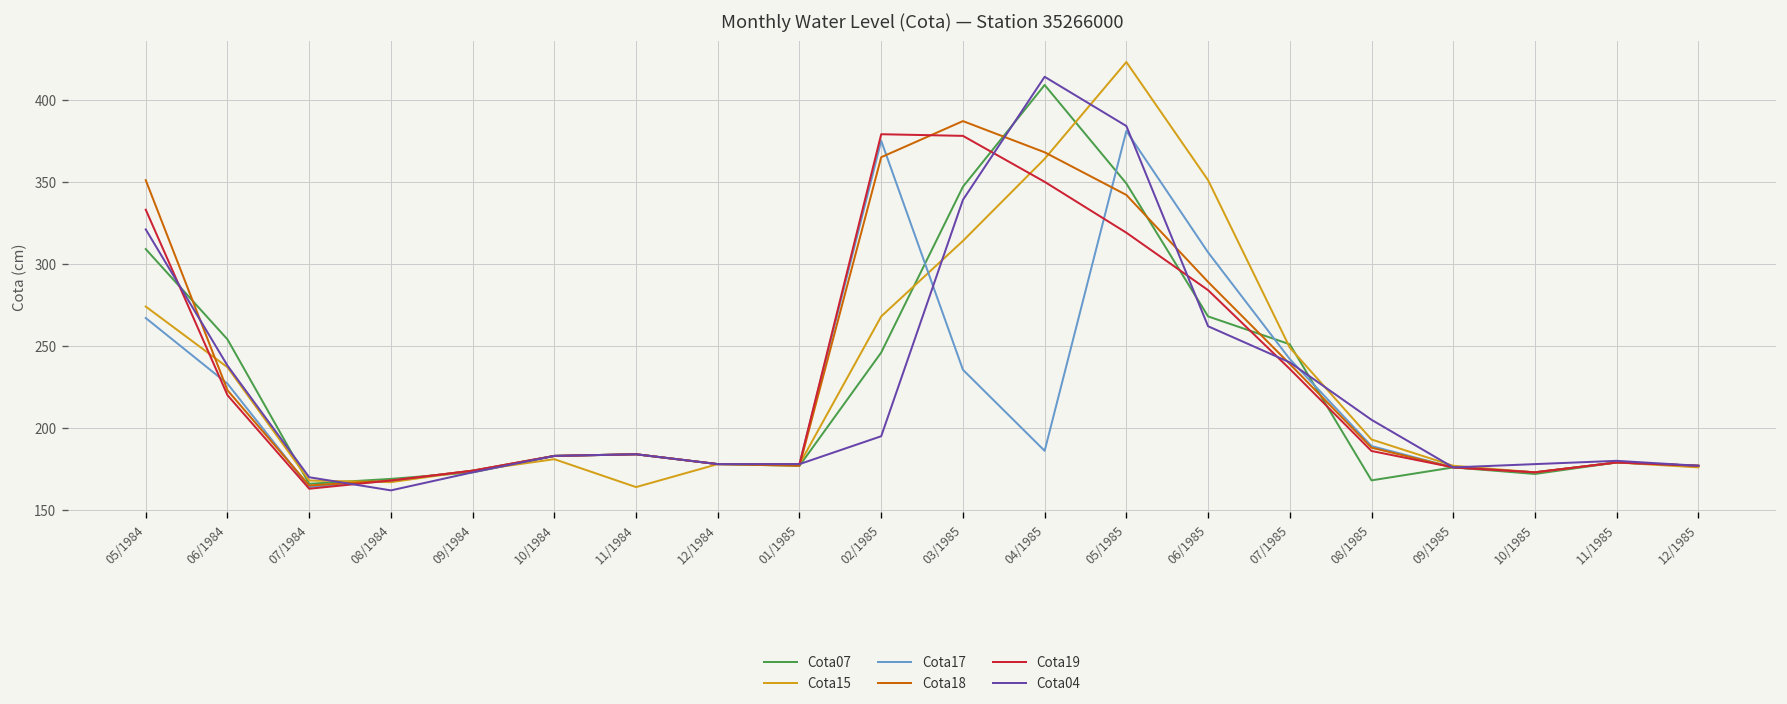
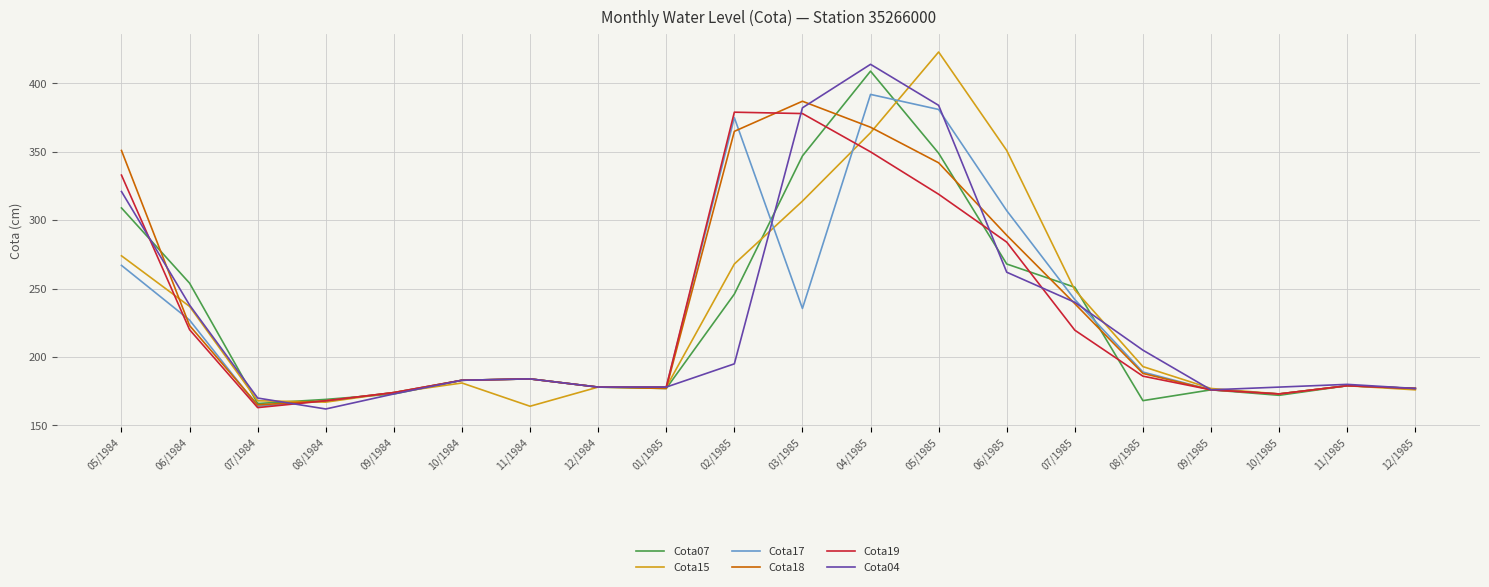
  {
    "Cota07": {
      "05/1984": 309,
      "06/1984": 254,
      "02/1985": 246,
      "03/1985": 347,
      "04/1985": 409,
      "05/1985": 349,
      "06/1985": 268,
      "07/1985": 251,
      "08/1985": 168
    },
    "Cota15": {
      "05/1984": 274,
      "07/1984": 168,
      "10/1984": 181,
      "11/1984": 164,
      "02/1985": 268,
      "03/1985": 314,
      "04/1985": 364,
      "05/1985": 423,
      "06/1985": 351,
      "07/1985": 249,
      "08/1985": 193
    },
    "Cota17": {
      "05/1984": 267,
      "06/1984": 227,
      "02/1985": 375,
      "03/1985": 236,
-     "04/1985": 186,
+     "04/1985": 392,
      "05/1985": 381,
      "06/1985": 307,
      "07/1985": 242
    },
    "Cota18": {
      "05/1984": 351,
      "06/1984": 223,
      "02/1985": 365,
      "03/1985": 387,
      "04/1985": 368,
      "05/1985": 342,
      "06/1985": 289
    },
    "Cota19": {
      "05/1984": 333,
      "06/1984": 220,
      "02/1985": 379,
      "03/1985": 378,
      "04/1985": 350,
      "05/1985": 319,
      "06/1985": 284,
-     "07/1985": 236,
+     "07/1985": 220,
      "08/1985": 186
    },
    "Cota04": {
      "05/1984": 321,
      "07/1984": 170,
      "08/1984": 162,
      "02/1985": 195,
-     "03/1985": 339,
+     "03/1985": 382,
      "04/1985": 414,
      "05/1985": 384,
      "06/1985": 262,
      "08/1985": 205,
      "10/1985": 178
    }
  }
